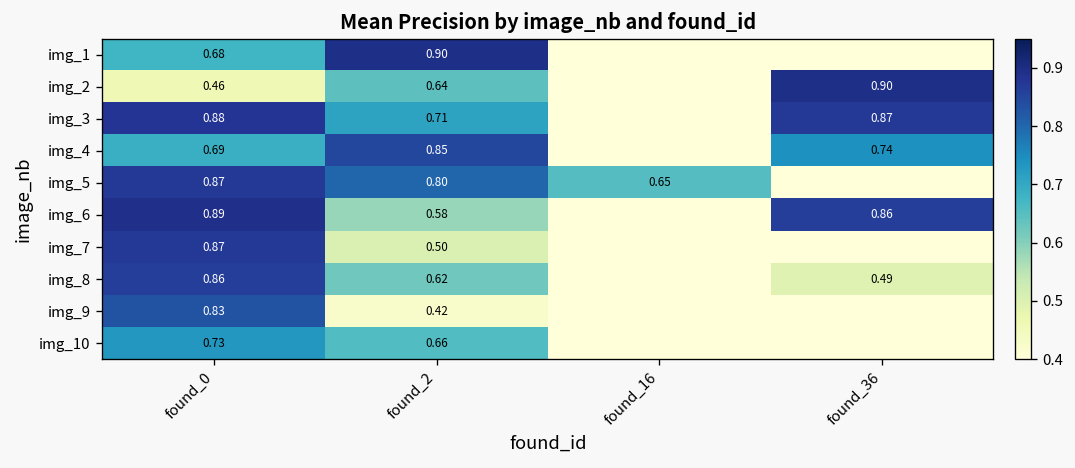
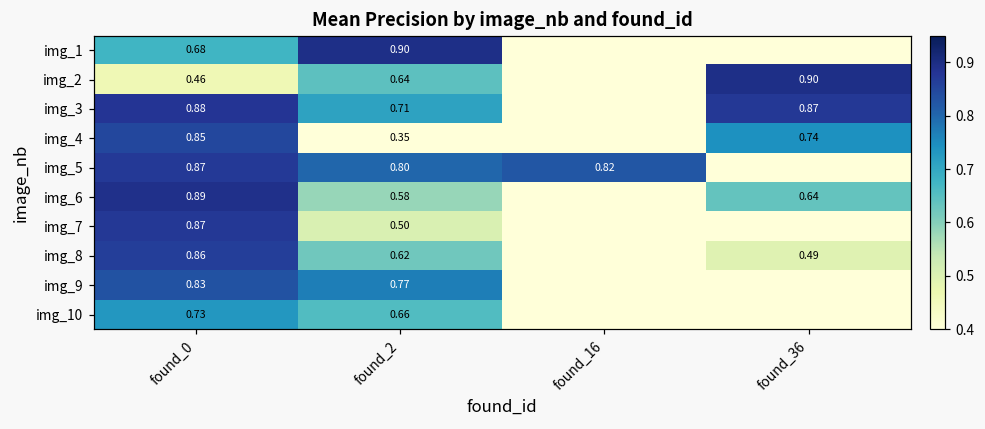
  {
    "img_1": {
      "found_0": 0.68,
      "found_2": 0.90
    },
    "img_2": {
      "found_0": 0.46,
      "found_2": 0.64,
      "found_36": 0.90
    },
    "img_3": {
      "found_0": 0.88,
      "found_2": 0.71,
      "found_36": 0.87
    },
    "img_4": {
-     "found_0": 0.69,
-     "found_2": 0.85,
+     "found_0": 0.85,
+     "found_2": 0.35,
      "found_36": 0.74
    },
    "img_5": {
      "found_0": 0.87,
      "found_2": 0.80,
-     "found_16": 0.65
+     "found_16": 0.82
    },
    "img_6": {
      "found_0": 0.89,
      "found_2": 0.58,
-     "found_36": 0.86
+     "found_36": 0.64
    },
    "img_7": {
      "found_0": 0.87,
      "found_2": 0.50
    },
    "img_8": {
      "found_0": 0.86,
      "found_2": 0.62,
      "found_36": 0.49
    },
    "img_9": {
      "found_0": 0.83,
-     "found_2": 0.42
+     "found_2": 0.77
    },
    "img_10": {
      "found_0": 0.73,
      "found_2": 0.66
    }
  }
